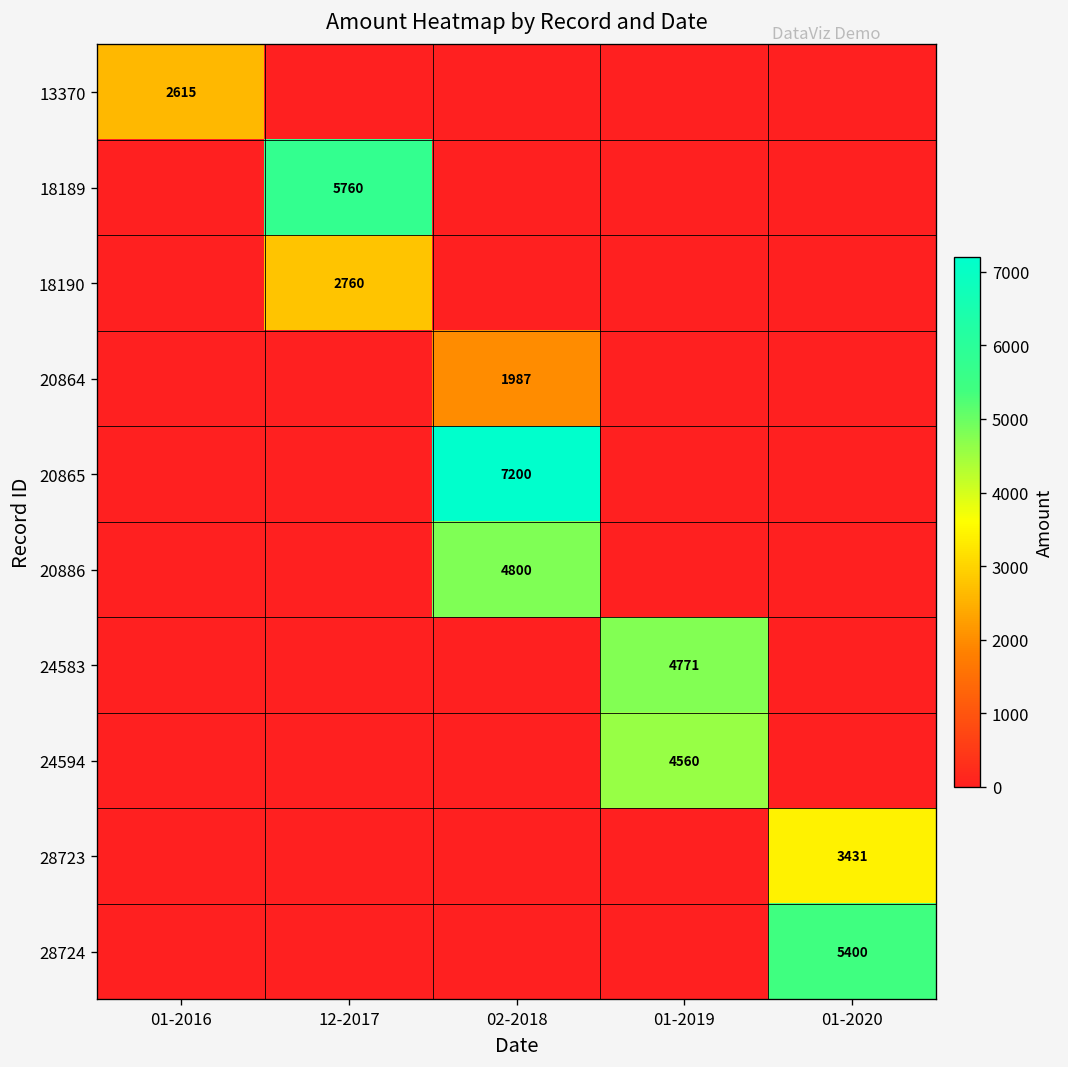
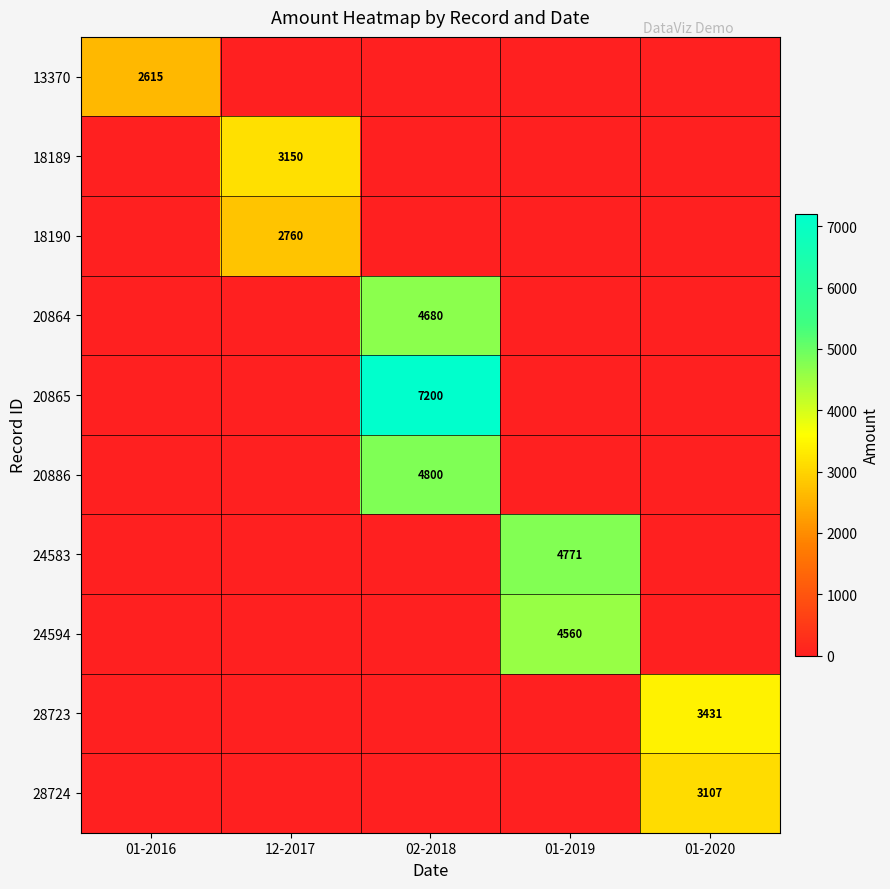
  {
    "13370": {
      "01-2016": 2615
    },
    "18189": {
-     "12-2017": 5760
+     "12-2017": 3150
    },
    "18190": {
      "12-2017": 2760
    },
    "20864": {
-     "02-2018": 1987
+     "02-2018": 4680
    },
    "20865": {
      "02-2018": 7200
    },
    "20886": {
      "02-2018": 4800
    },
    "24583": {
      "01-2019": 4771
    },
    "24594": {
      "01-2019": 4560
    },
    "28723": {
      "01-2020": 3431
    },
    "28724": {
-     "01-2020": 5400
+     "01-2020": 3107
    }
  }
